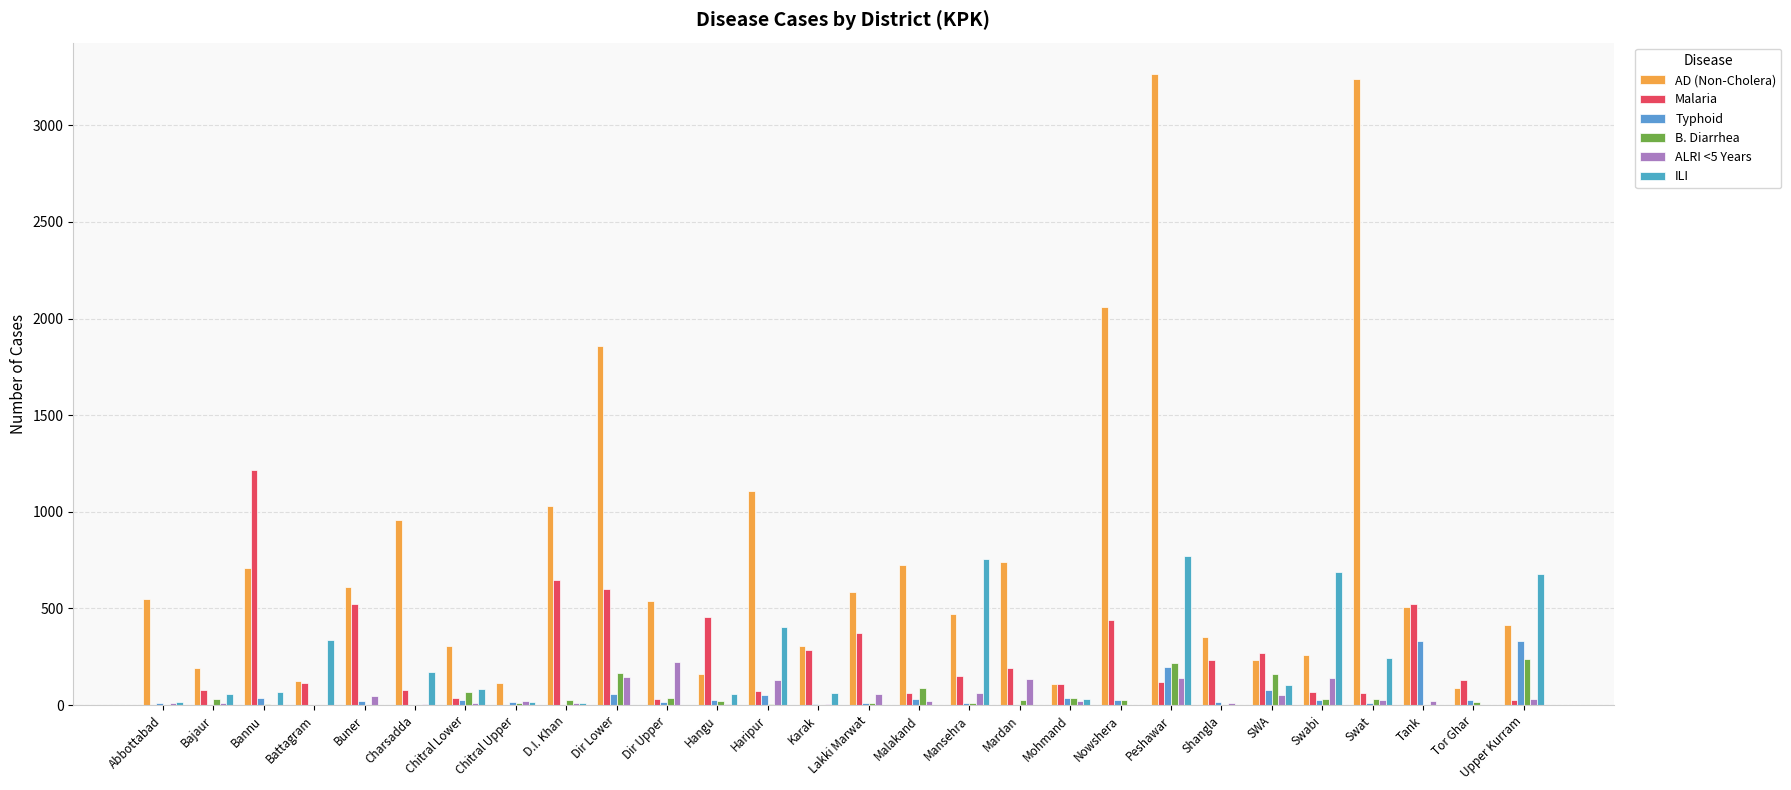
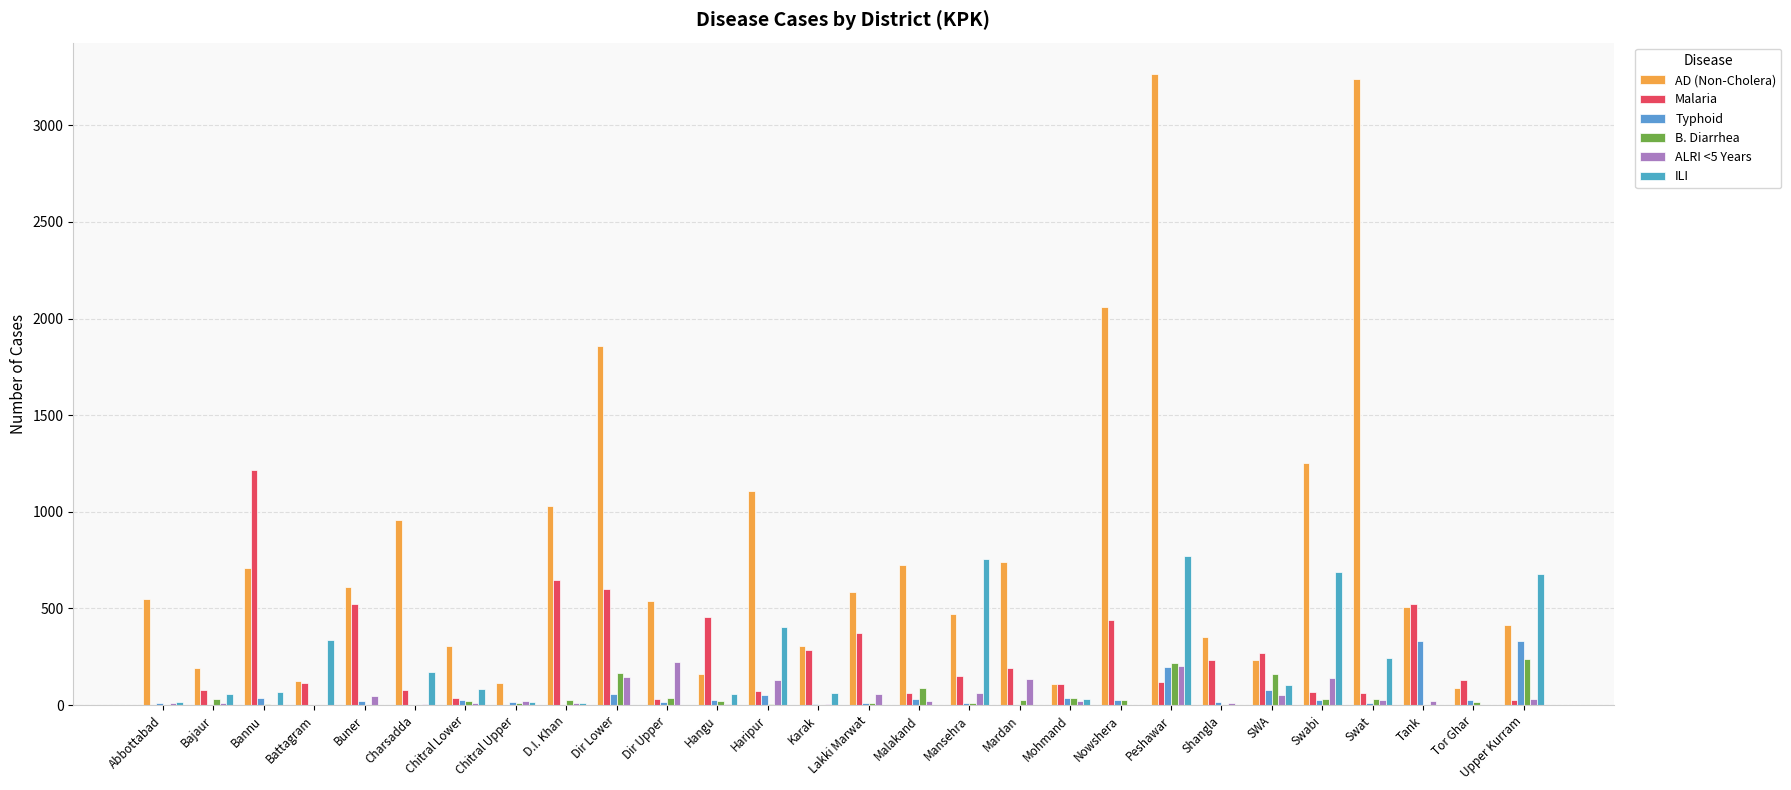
  {
    "AD (Non-Cholera)": {
      "Abbottabad": 550,
      "Bajaur": 190,
      "Bannu": 710,
      "Battagram": 130,
      "Buner": 610,
      "Charsadda": 960,
      "Chitral Lower": 310,
      "Chitral Upper": 110,
      "D.I. Khan": 1030,
      "Dir Lower": 1860,
      "Dir Upper": 540,
      "Hangu": 160,
      "Haripur": 1110,
      "Karak": 310,
      "Lakki Marwat": 590,
      "Malakand": 730,
      "Mansehra": 470,
      "Mardan": 740,
      "Mohmand": 110,
      "Nowshera": 2060,
      "Peshawar": 3260,
      "Shangla": 360,
      "SWA": 230,
-     "Swabi": 260,
+     "Swabi": 1250,
      "Swat": 3240,
      "Tank": 510,
      "Tor Ghar": 90,
      "Upper Kurram": 410
    },
    "Malaria": {
      "Bajaur": 80,
      "Bannu": 1220,
      "Battagram": 120,
      "Buner": 530,
      "Charsadda": 80,
      "Chitral Lower": 40,
      "D.I. Khan": 650,
      "Dir Lower": 600,
      "Dir Upper": 30,
      "Hangu": 460,
      "Haripur": 70,
      "Karak": 290,
      "Lakki Marwat": 370,
      "Malakand": 60,
      "Mansehra": 150,
      "Mardan": 190,
      "Mohmand": 110,
      "Nowshera": 440,
      "Peshawar": 120,
      "Shangla": 230,
      "SWA": 270,
      "Swabi": 70,
      "Swat": 60,
      "Tank": 520,
      "Tor Ghar": 130,
      "Upper Kurram": 30
    },
    "B. Diarrhea": {
      "Bajaur": 30,
      "Battagram": 0,
      "Buner": 0,
      "Charsadda": 0,
-     "Chitral Lower": 70,
+     "Chitral Lower": 20,
      "Chitral Upper": 10,
      "D.I. Khan": 30,
      "Dir Lower": 170,
      "Dir Upper": 40,
      "Hangu": 20,
      "Malakand": 90,
      "Mardan": 30,
      "Mohmand": 40,
      "Nowshera": 20,
      "Peshawar": 220,
      "Shangla": 0,
      "SWA": 160,
      "Swabi": 30,
      "Swat": 30,
      "Tank": 0,
      "Tor Ghar": 20,
      "Upper Kurram": 240
    },
    "ALRI <5 Years": {
      "Battagram": 0,
      "Buner": 50,
      "Chitral Lower": 10,
      "Chitral Upper": 20,
      "Dir Lower": 140,
      "Dir Upper": 220,
      "Haripur": 130,
      "Lakki Marwat": 60,
      "Malakand": 20,
      "Mansehra": 60,
      "Mardan": 140,
      "Mohmand": 20,
-     "Peshawar": 140,
+     "Peshawar": 200,
      "SWA": 60,
      "Swabi": 140,
      "Swat": 30,
      "Tank": 20,
      "Upper Kurram": 30
    }
  }
